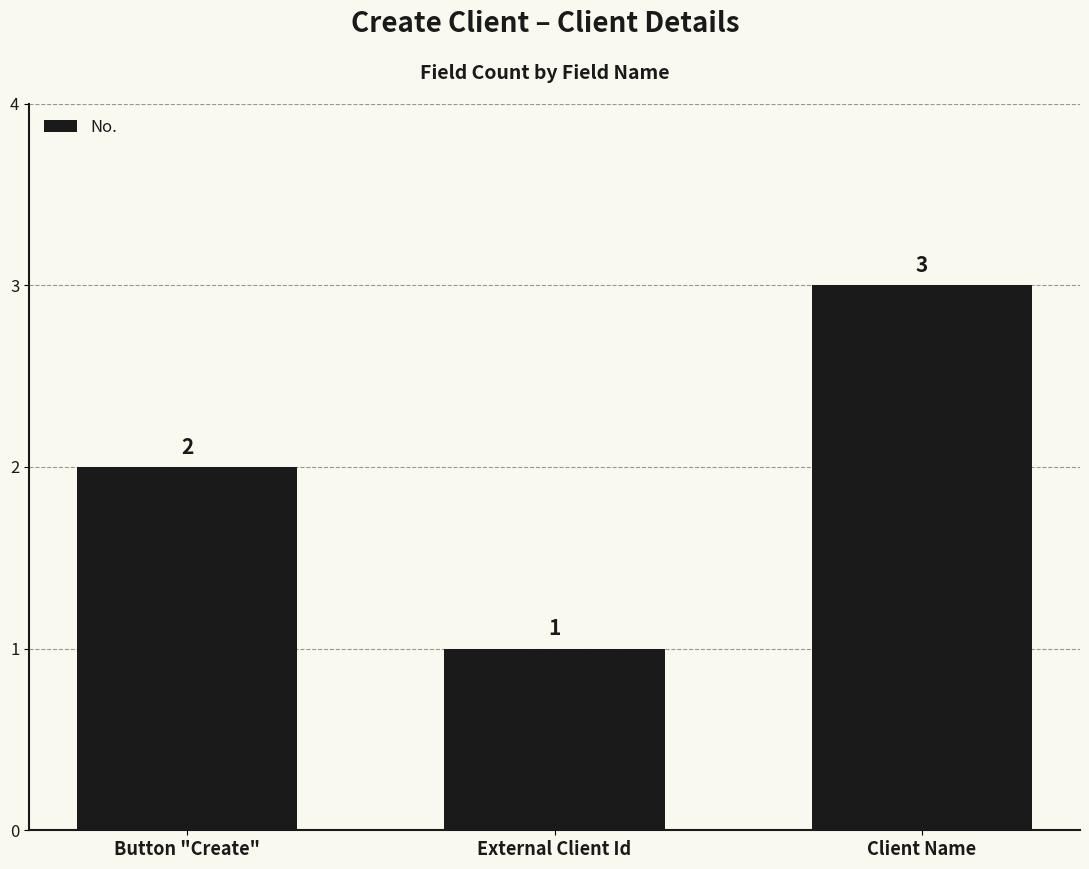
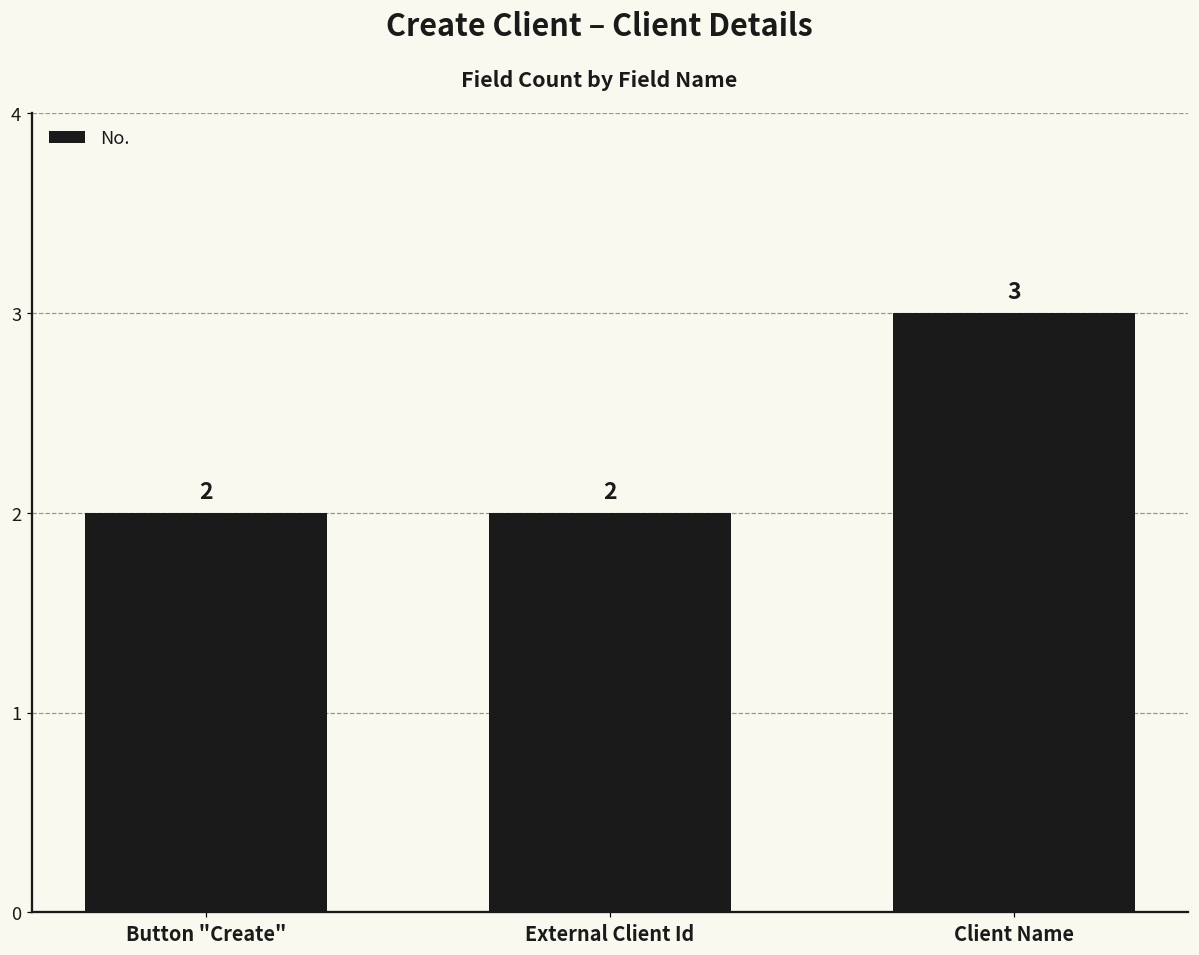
  {
    "Button \"Create\"": 2,
-   "External Client Id": 1,
+   "External Client Id": 2,
    "Client Name": 3
  }
